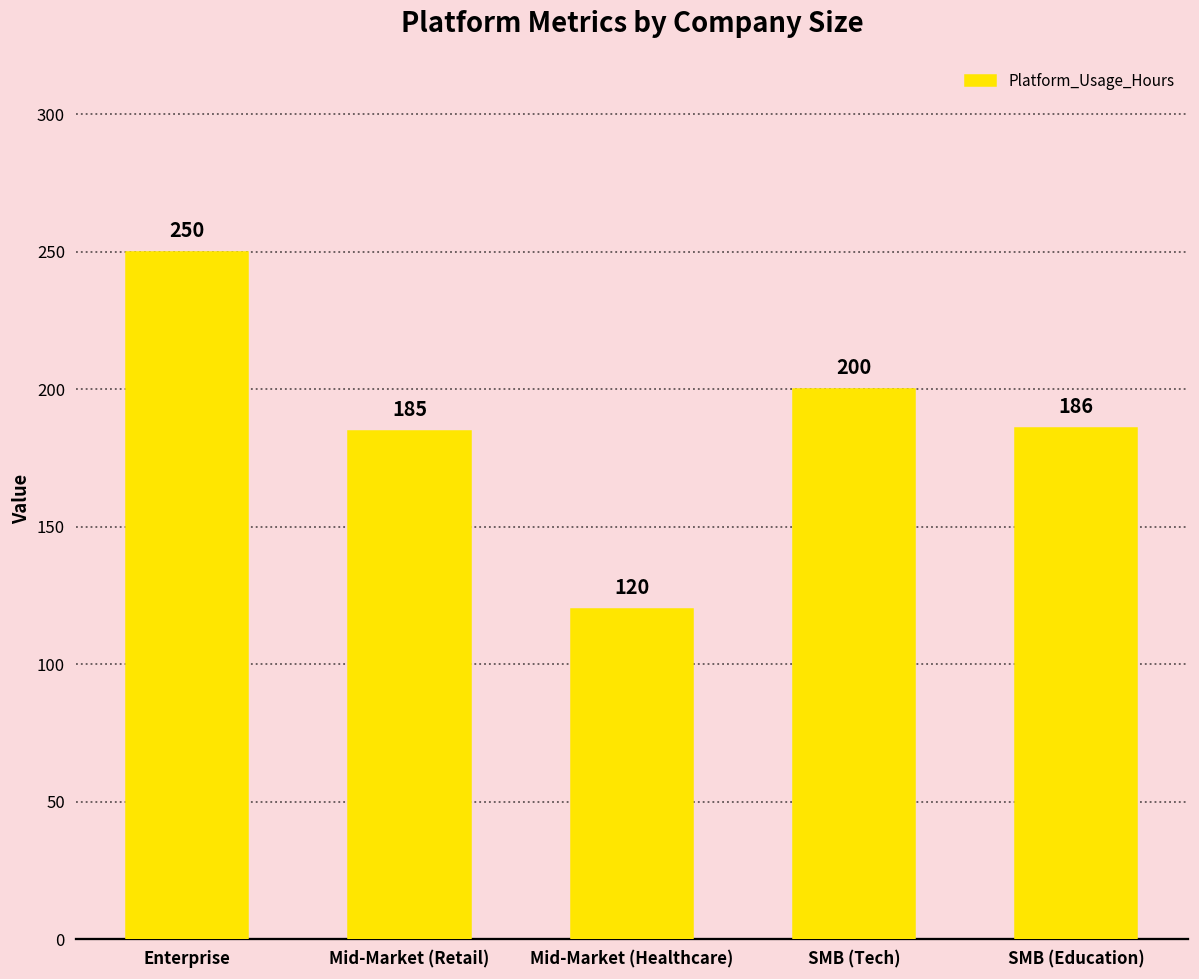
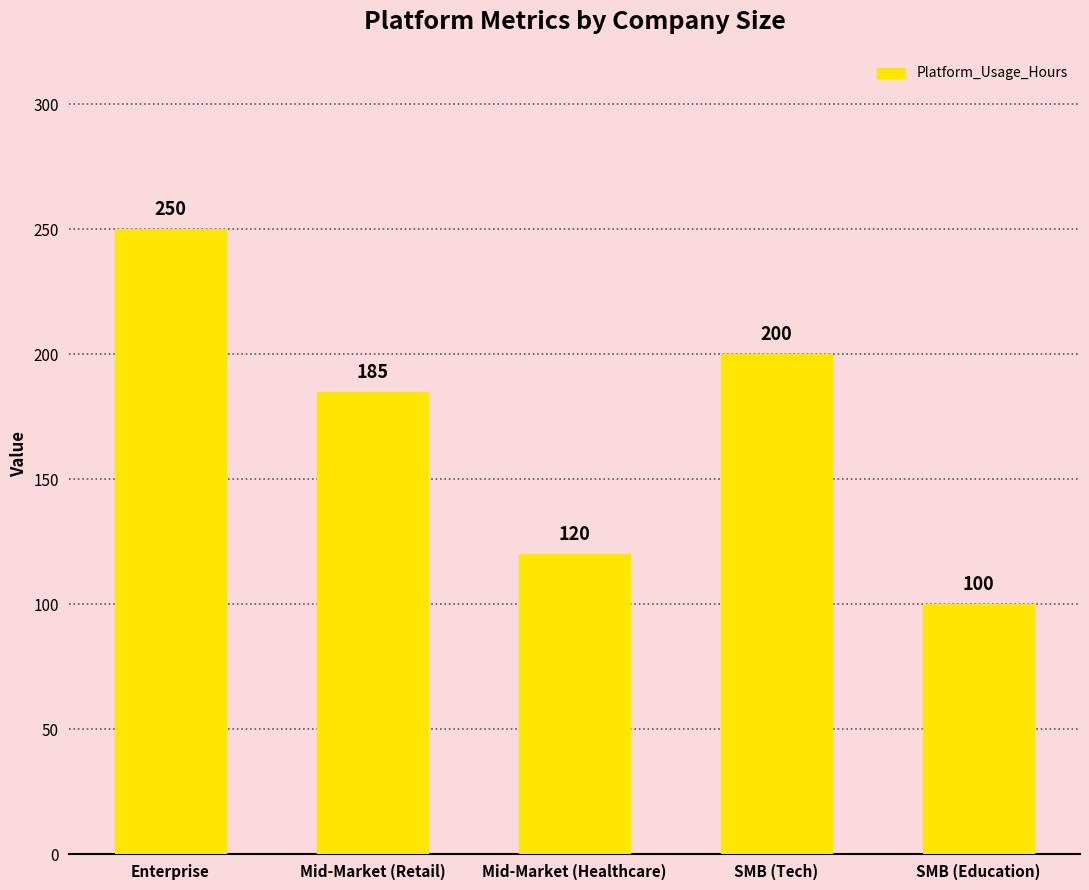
  {
    "Enterprise": 250,
    "Mid-Market (Retail)": 185,
    "Mid-Market (Healthcare)": 120,
    "SMB (Tech)": 200,
-   "SMB (Education)": 186
+   "SMB (Education)": 100
  }
